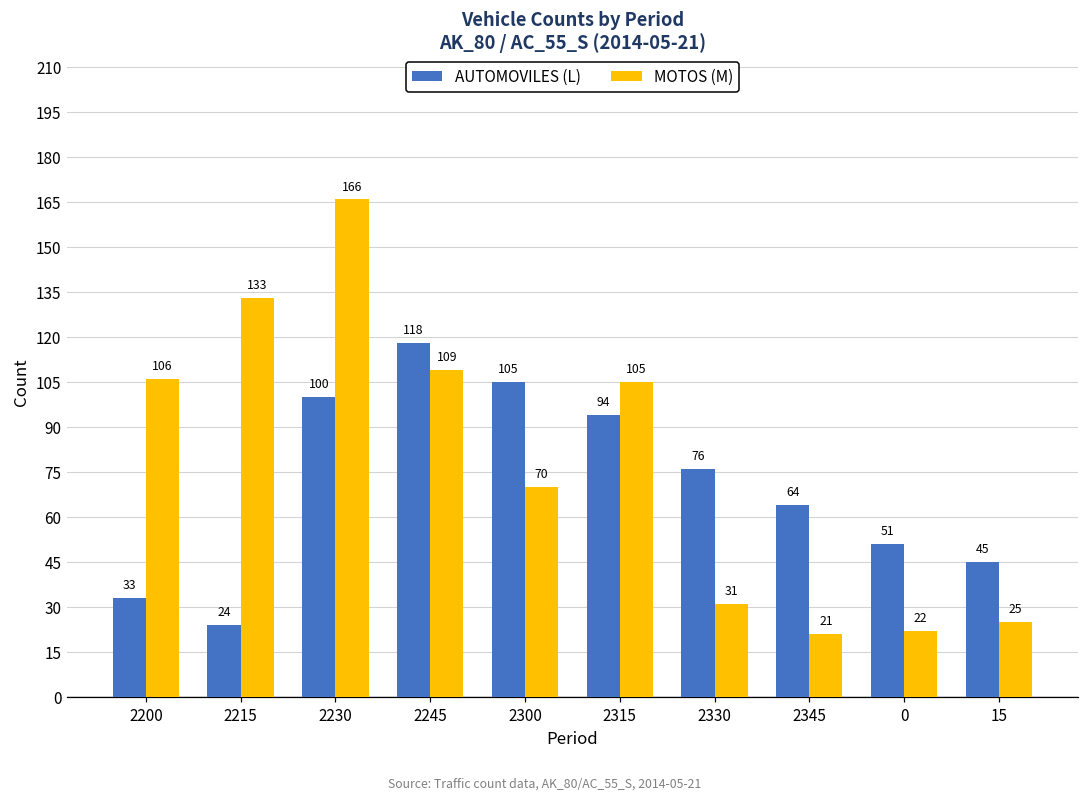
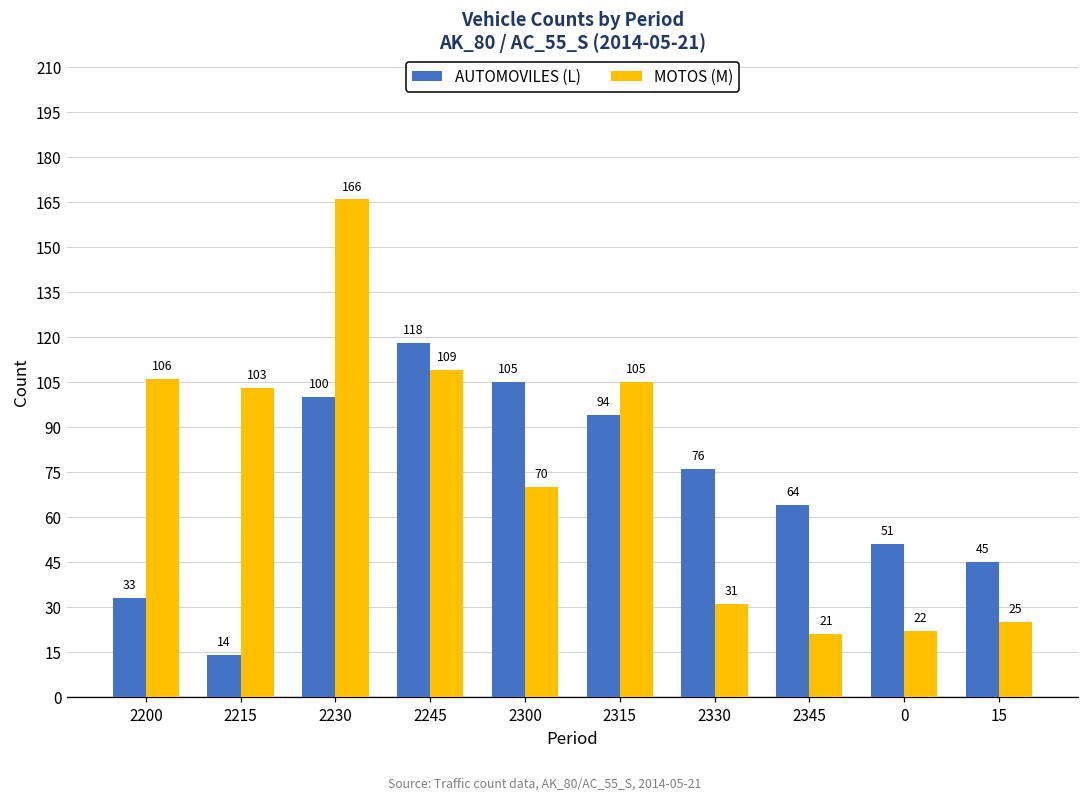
  {
    "AUTOMOVILES (L)": {
      "2200": 33,
-     "2215": 24,
+     "2215": 14,
      "2230": 100,
      "2245": 118,
      "2300": 105,
      "2315": 94,
      "2330": 76,
      "2345": 64,
      "0": 51,
      "15": 45
    },
    "MOTOS (M)": {
      "2200": 106,
-     "2215": 133,
+     "2215": 103,
      "2230": 166,
      "2245": 109,
      "2300": 70,
      "2315": 105,
      "2330": 31,
      "2345": 21,
      "0": 22,
      "15": 25
    }
  }
